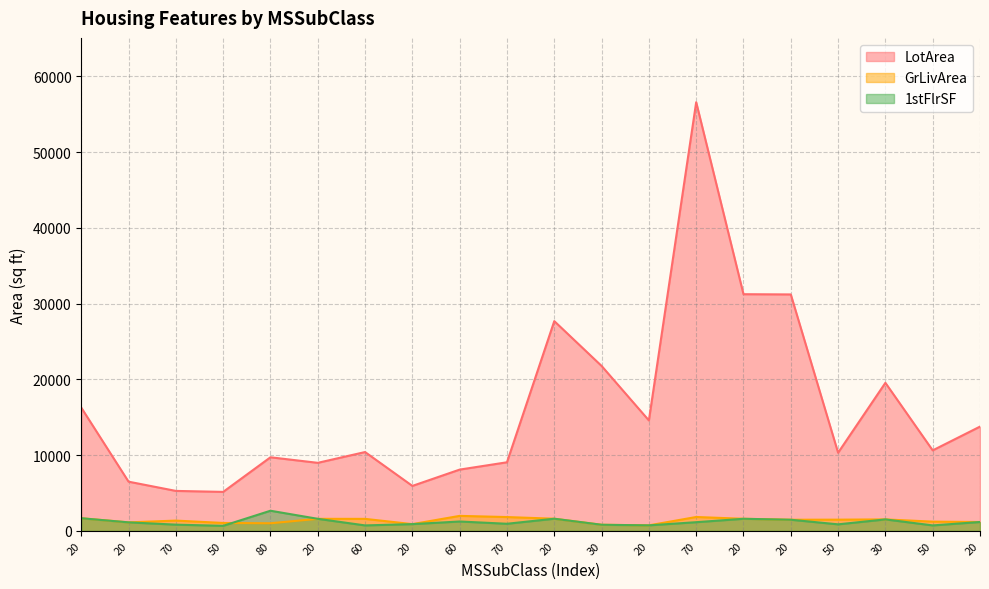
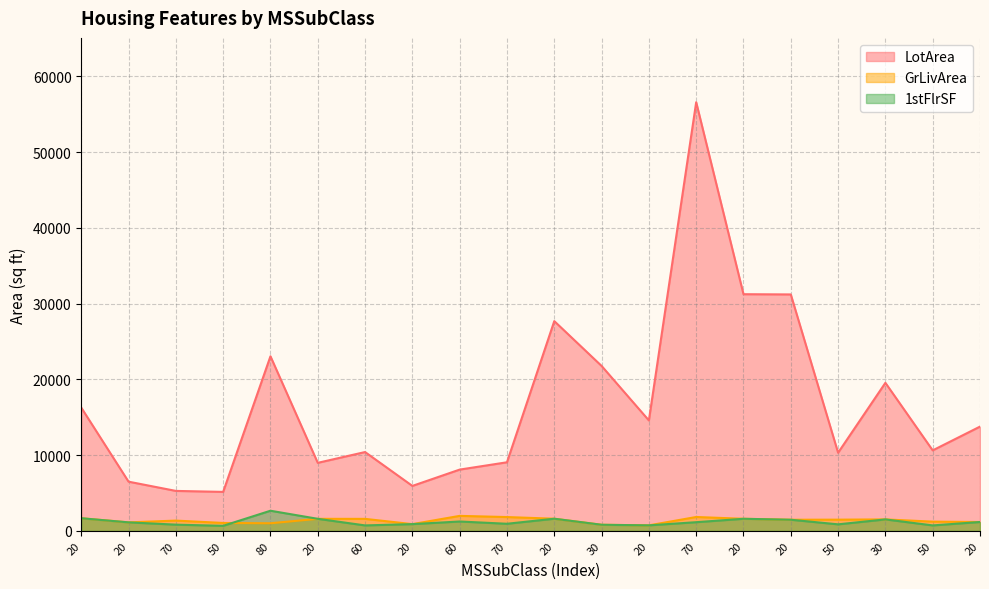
  {
    "LotArea": {
-     "80": 10000
+     "80": 23000
    },
    "GrLivArea": {
      "80": 1000
    },
    "1stFlrSF": {
      "80": 3000
    }
  }
